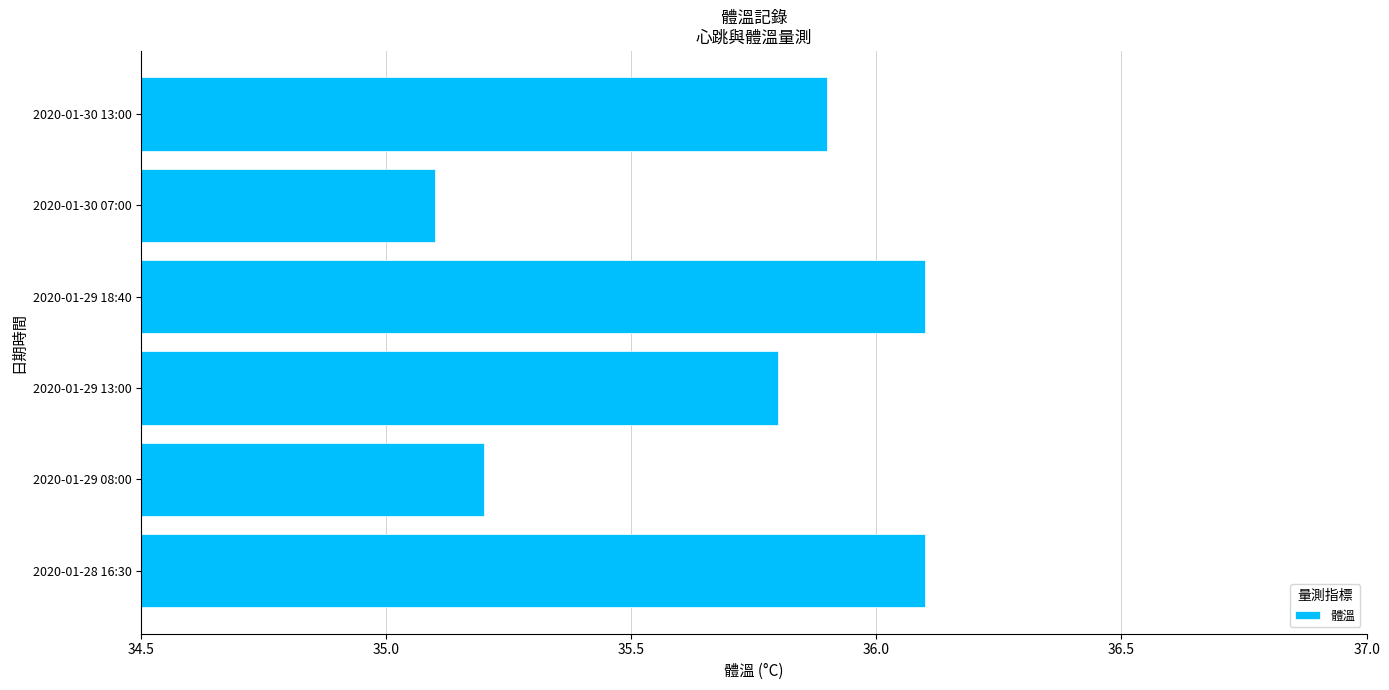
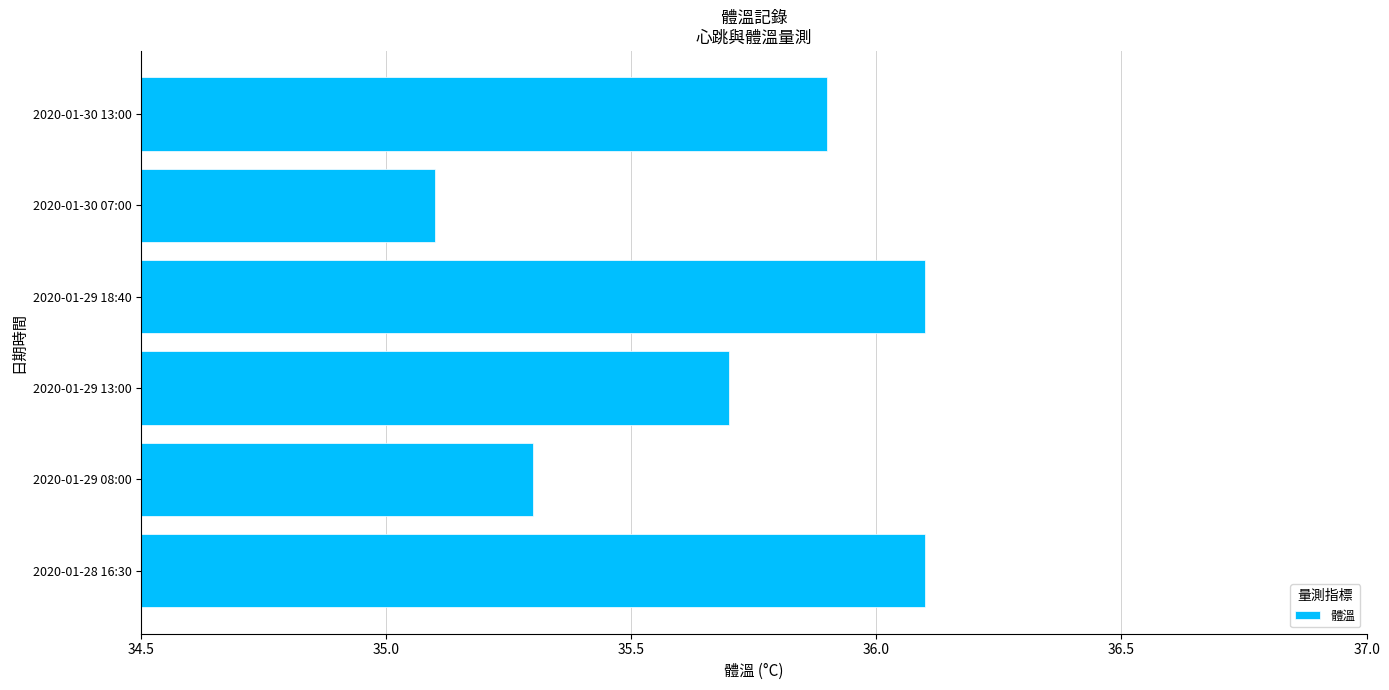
  {
    "2020-01-30 13:00": 35.9,
    "2020-01-30 07:00": 35.1,
    "2020-01-29 18:40": 36.1,
-   "2020-01-29 13:00": 35.8,
-   "2020-01-29 08:00": 35.2,
+   "2020-01-29 13:00": 35.7,
+   "2020-01-29 08:00": 35.3,
    "2020-01-28 16:30": 36.1
  }
